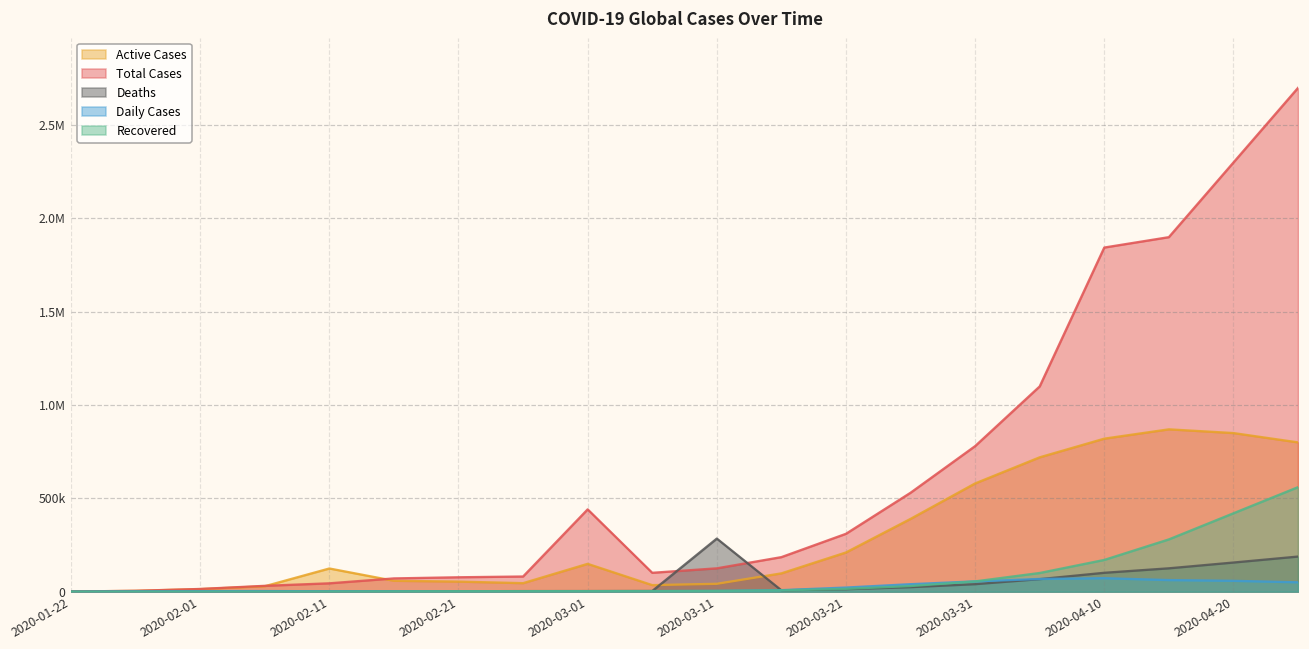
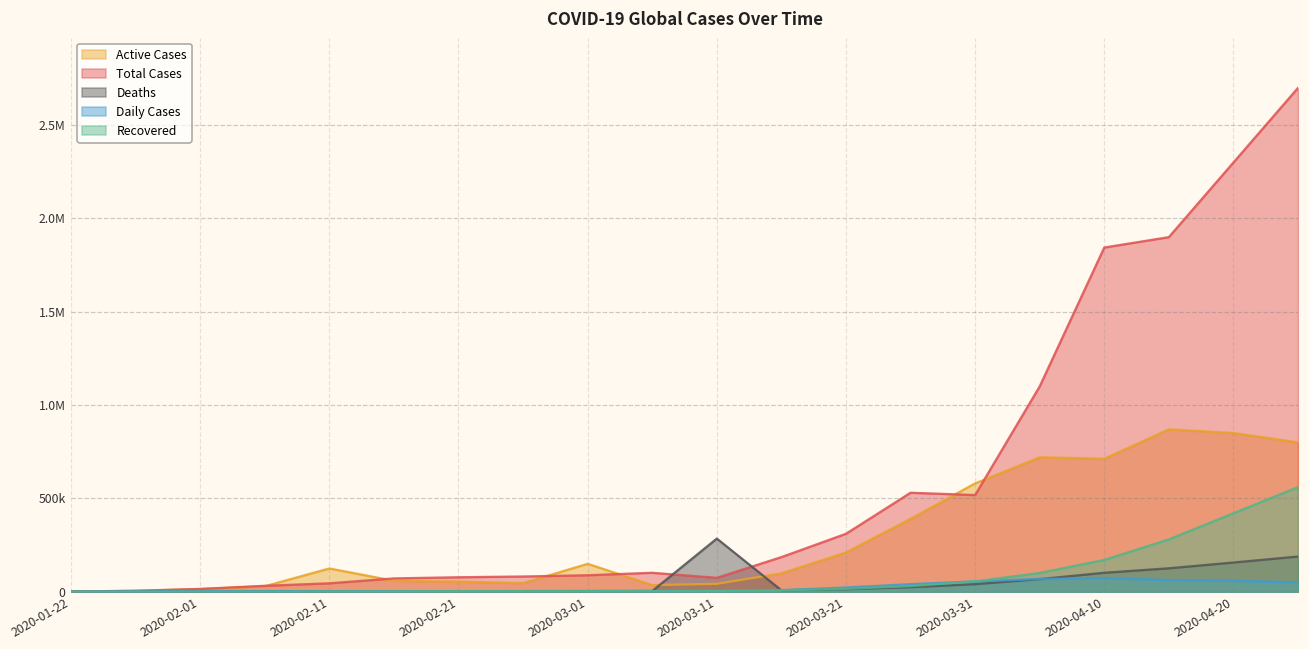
  {
    "Active Cases": {
      "2020-02-11": 120000,
      "2020-02-21": 50000,
      "2020-03-01": 150000,
      "2020-03-11": 40000,
      "2020-03-21": 210000,
      "2020-03-31": 580000,
-     "2020-04-10": 820000,
+     "2020-04-10": 710000,
      "2020-04-20": 850000
    },
    "Total Cases": {
      "2020-02-11": 40000,
      "2020-02-21": 80000,
-     "2020-03-01": 440000,
-     "2020-03-11": 130000,
+     "2020-03-01": 90000,
+     "2020-03-11": 70000,
      "2020-03-21": 310000,
-     "2020-03-31": 780000,
+     "2020-03-31": 520000,
      "2020-04-10": 1840000,
      "2020-04-20": 2300000
    },
    "Deaths": {
      "2020-03-11": 280000,
      "2020-03-31": 40000,
      "2020-04-10": 100000,
      "2020-04-20": 160000
    }
  }
